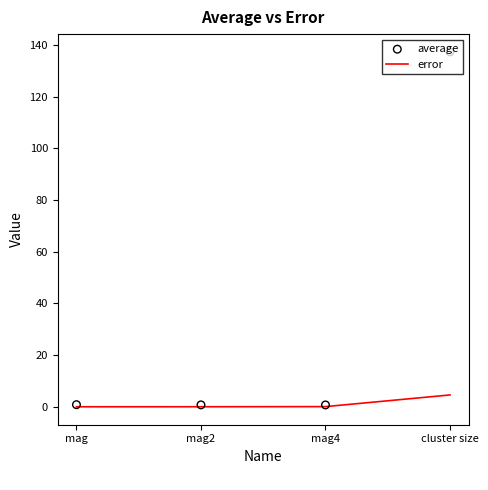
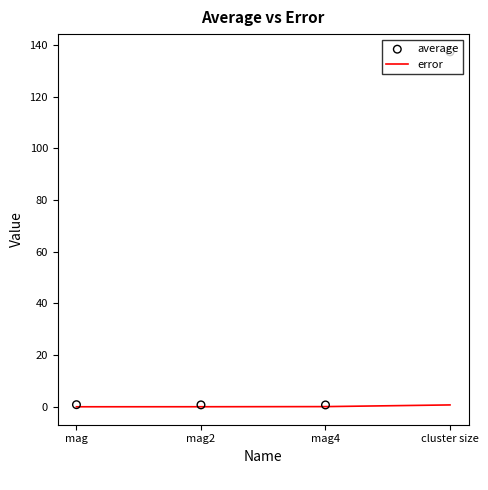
  {
    "error": {
-     "cluster size": 5
+     "cluster size": 1
    }
  }
